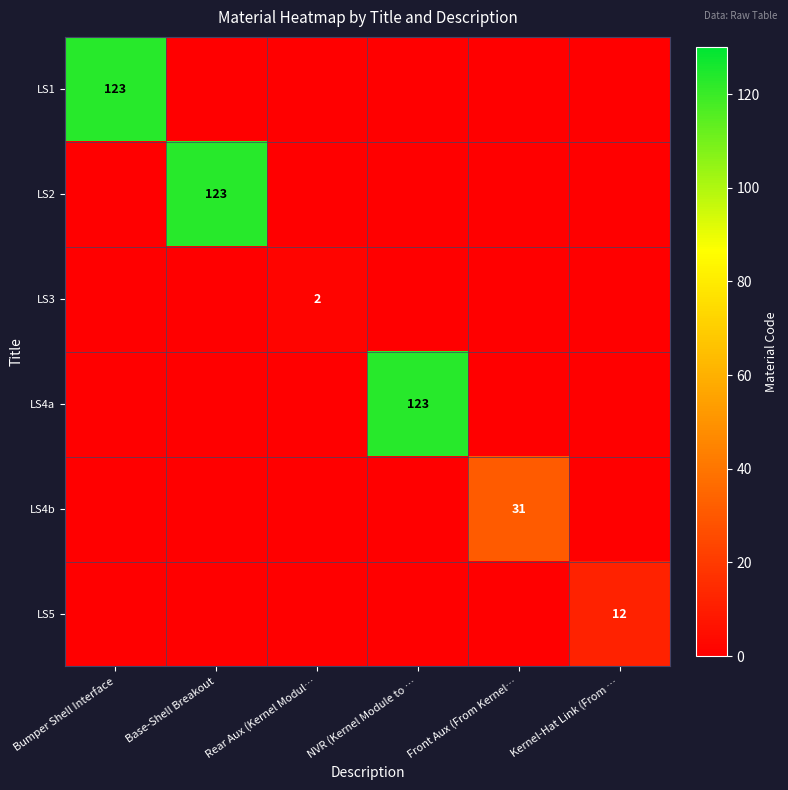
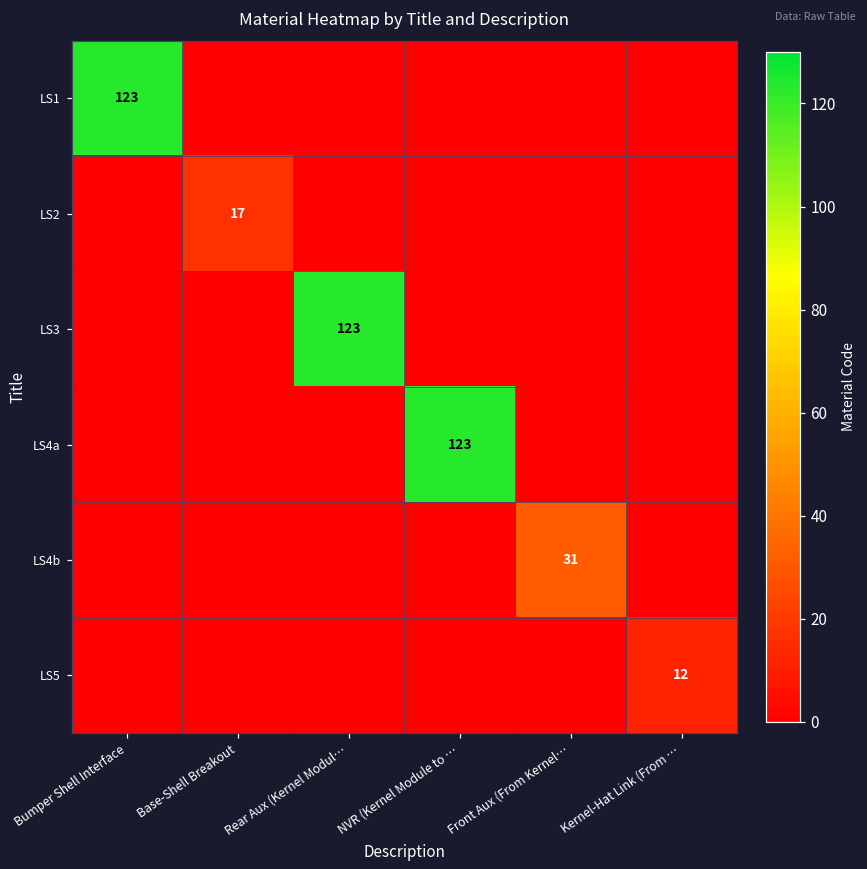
  {
    "LS1": {
      "Bumper Shell Interface": 123
    },
    "LS2": {
-     "Base-Shell Breakout": 123
+     "Base-Shell Breakout": 17
    },
    "LS3": {
-     "Rear Aux (Kernel Modul…": 2
+     "Rear Aux (Kernel Modul…": 123
    },
    "LS4a": {
      "NVR (Kernel Module to …": 123
    },
    "LS4b": {
      "Front Aux (From Kernel…": 31
    },
    "LS5": {
      "Kernel-Hat Link (From …": 12
    }
  }
